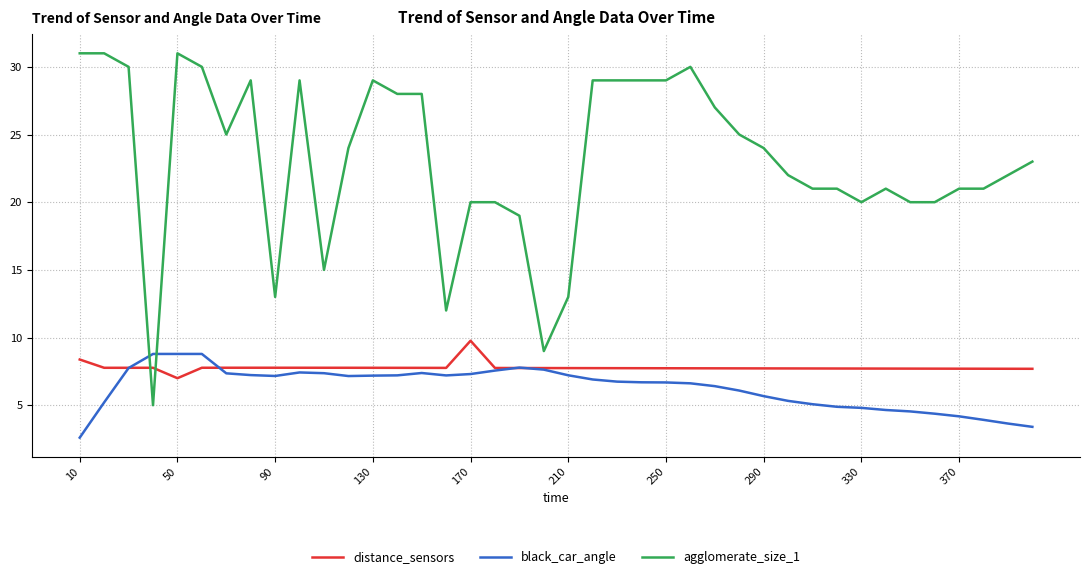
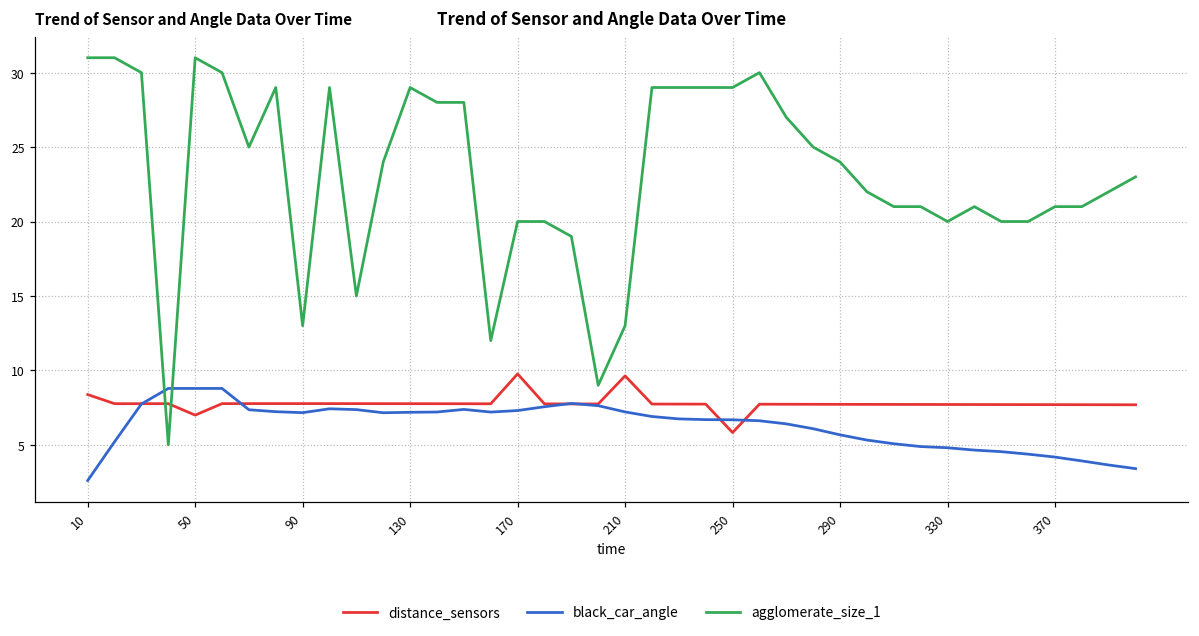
  {
    "distance_sensors": {
      "10": 8.4,
      "50": 7.0,
      "90": 7.8,
      "130": 7.8,
      "170": 9.8,
-     "210": 7.7,
-     "250": 7.7,
+     "210": 9.6,
+     "250": 5.8,
      "290": 7.7,
      "330": 7.7,
      "370": 7.7
    },
    "black_car_angle": {
      "10": 2.6,
      "50": 8.8,
      "90": 7.2,
      "130": 7.2,
      "170": 7.3,
      "210": 7.2,
      "250": 6.7,
      "290": 5.7,
      "330": 4.8,
      "370": 4.2
    },
    "agglomerate_size_1": {
      "10": 31.0,
      "50": 31.0,
      "90": 13.0,
      "130": 29.0,
      "170": 20.0,
      "210": 13.0,
      "250": 29.0,
      "290": 24.0,
      "330": 20.0,
      "370": 21.0
    }
  }
